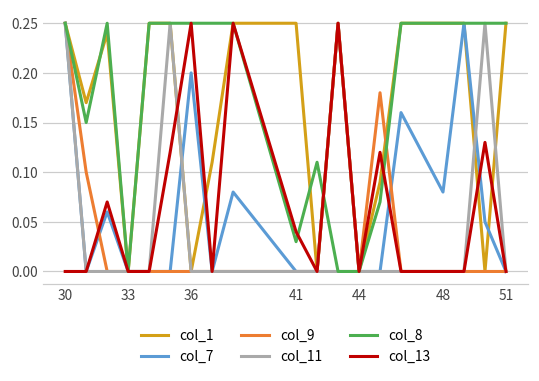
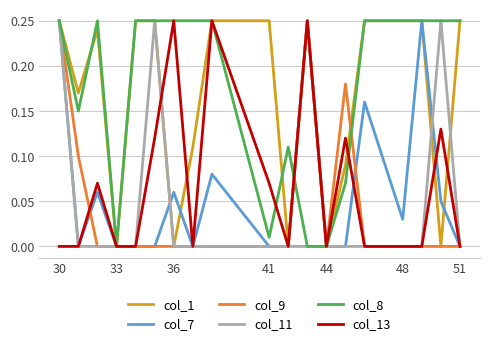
  {
    "col_7": {
-     "36": 0.20,
-     "48": 0.08
+     "36": 0.06,
+     "48": 0.03
    },
    "col_8": {
-     "41": 0.03
+     "41": 0.01
    },
    "col_13": {
      "30": 0.00,
-     "41": 0.04
+     "41": 0.07
    }
  }
